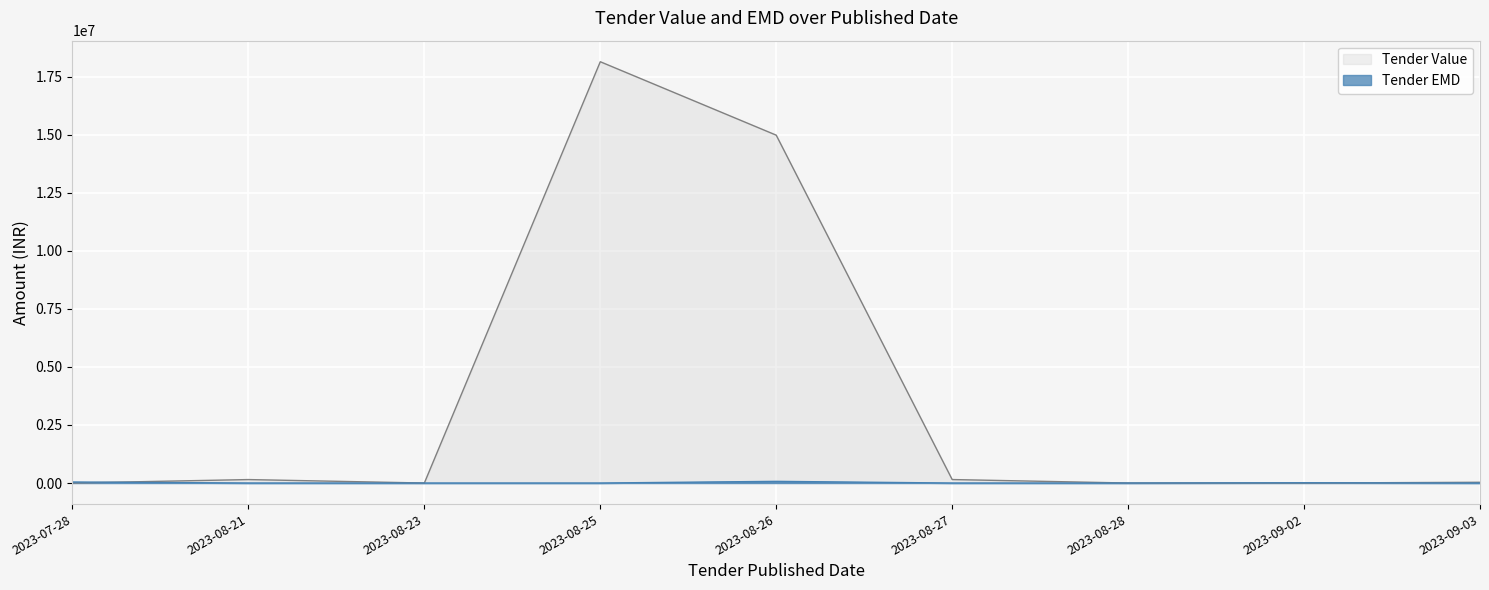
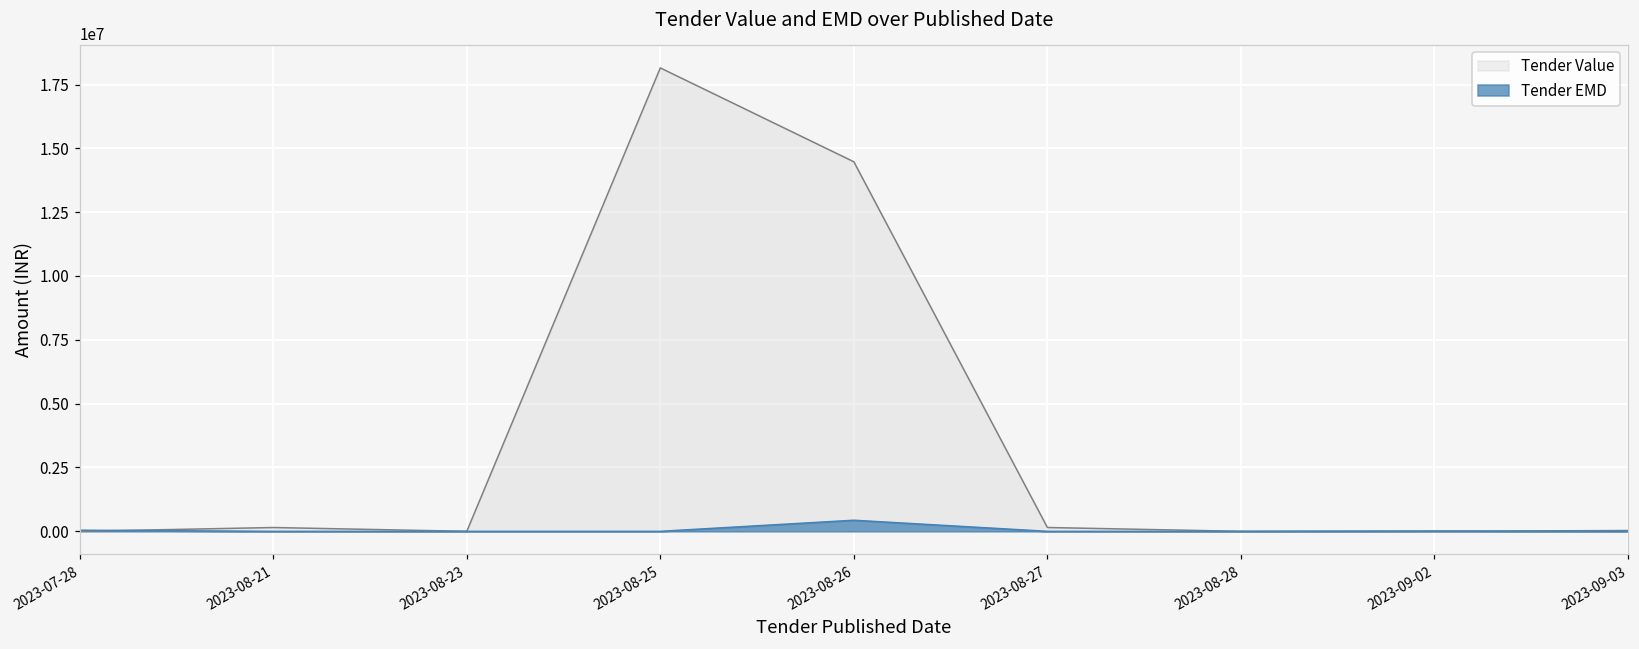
  {
    "Tender Value": {
      "2023-08-21": 100000,
      "2023-08-25": 18200000,
-     "2023-08-26": 15000000,
+     "2023-08-26": 14500000,
      "2023-08-27": 200000
    },
    "Tender EMD": {
      "2023-08-21": 0,
      "2023-08-25": 0,
-     "2023-08-26": 100000,
+     "2023-08-26": 400000,
      "2023-08-27": 0
    }
  }
